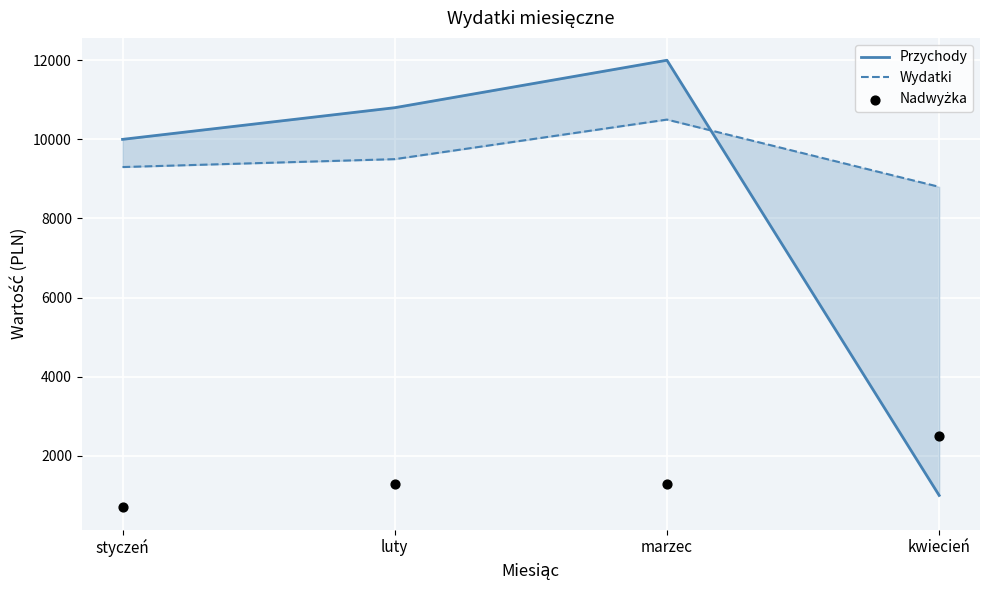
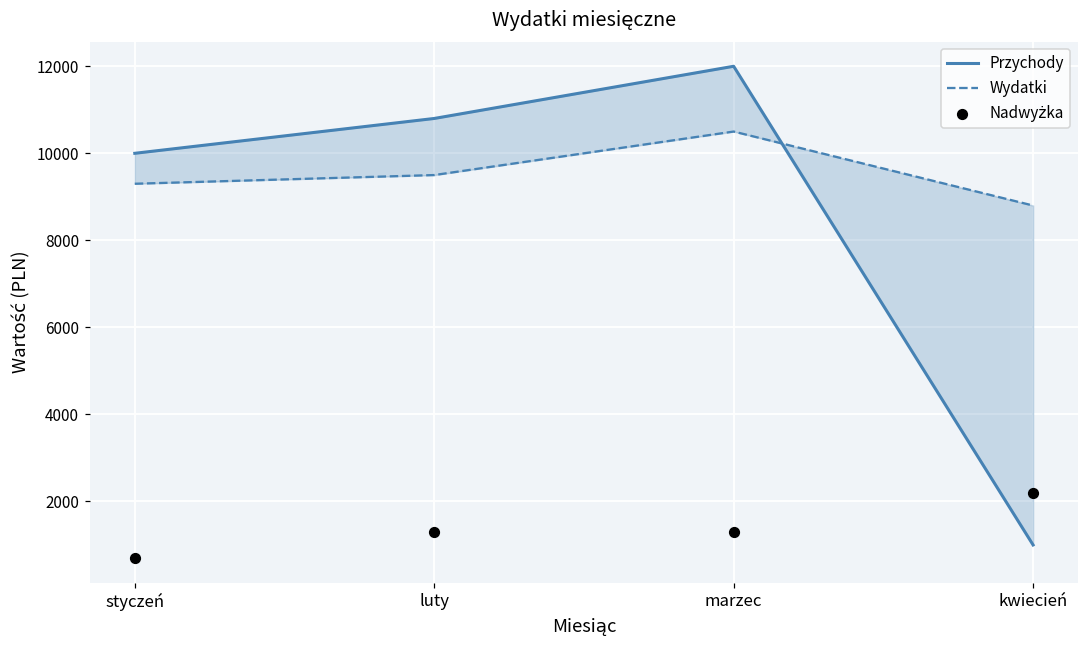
  {
    "Nadwyżka": {
-     "kwiecień": 2500
+     "kwiecień": 2200
    }
  }
